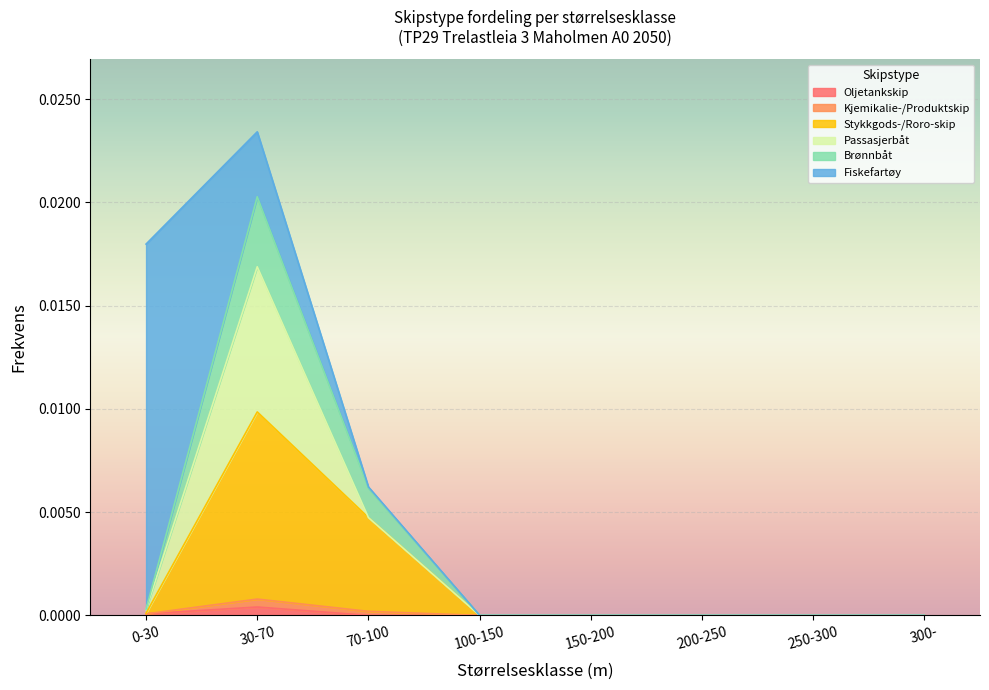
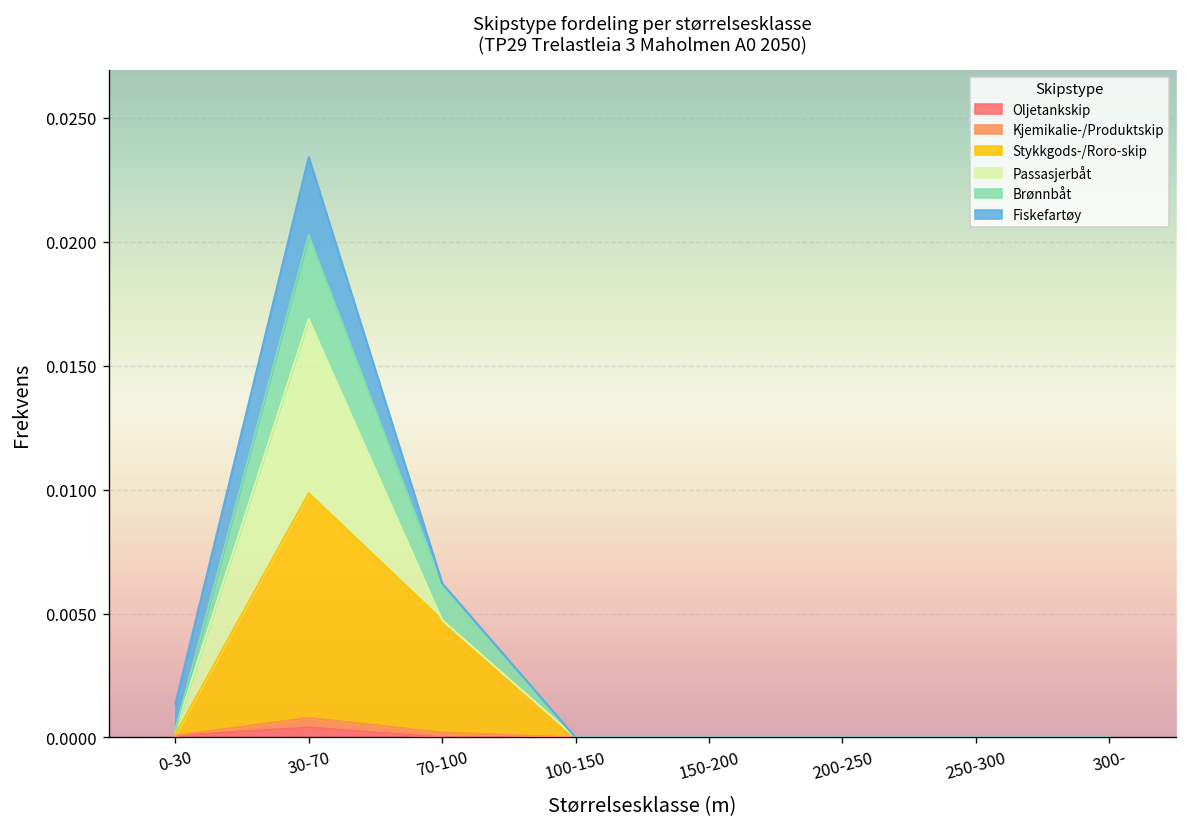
  {
    "Stykkgods-/Roro-skip": {
      "30-70": 0.0091
    },
    "Passasjerbåt": {
      "30-70": 0.0070
    },
    "Brønnbåt": {
      "30-70": 0.0034
    },
    "Fiskefartøy": {
-     "0-30": 0.0177,
+     "0-30": 0.0010,
      "30-70": 0.0031
    }
  }
